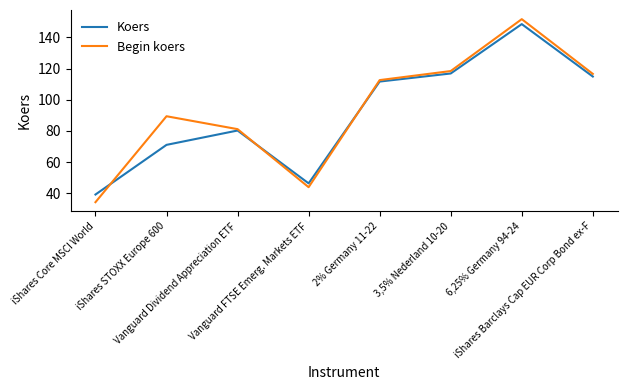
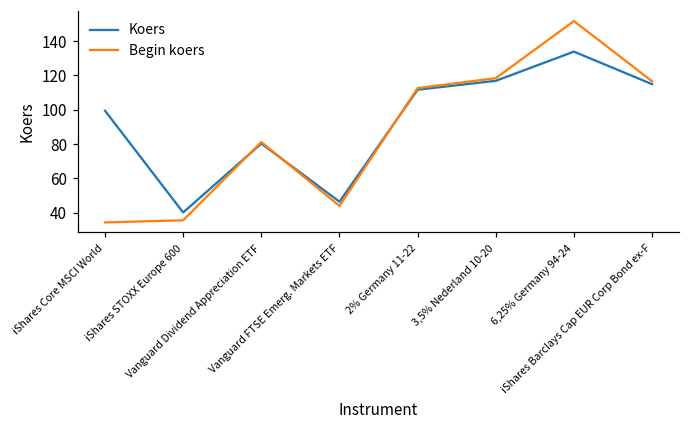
  {
    "Koers": {
-     "iShares Core MSCI World": 39,
-     "iShares STOXX Europe 600": 71,
+     "iShares Core MSCI World": 99,
+     "iShares STOXX Europe 600": 40,
      "Vanguard FTSE Emerg. Markets ETF": 46,
-     "6,25% Germany 94-24": 148,
+     "6,25% Germany 94-24": 134,
      "iShares Barclays Cap EUR Corp Bond ex-F": 115
    },
    "Begin koers": {
      "iShares Core MSCI World": 34,
-     "iShares STOXX Europe 600": 89,
+     "iShares STOXX Europe 600": 36,
      "Vanguard FTSE Emerg. Markets ETF": 44,
      "6,25% Germany 94-24": 152,
      "iShares Barclays Cap EUR Corp Bond ex-F": 117
    }
  }
